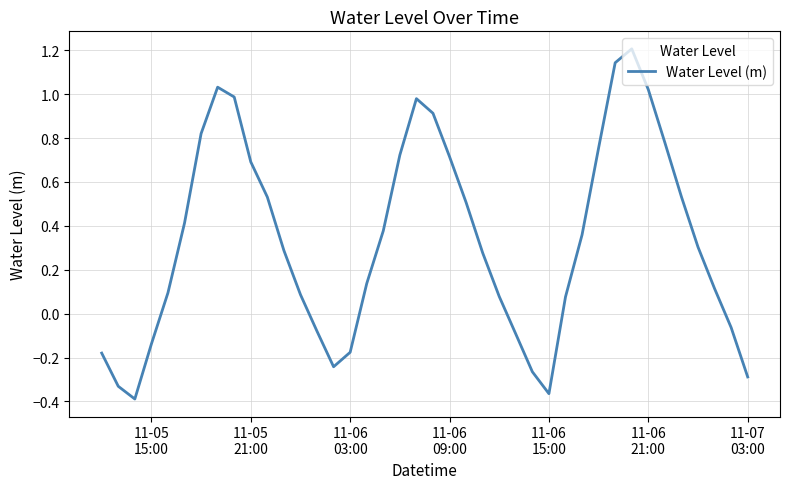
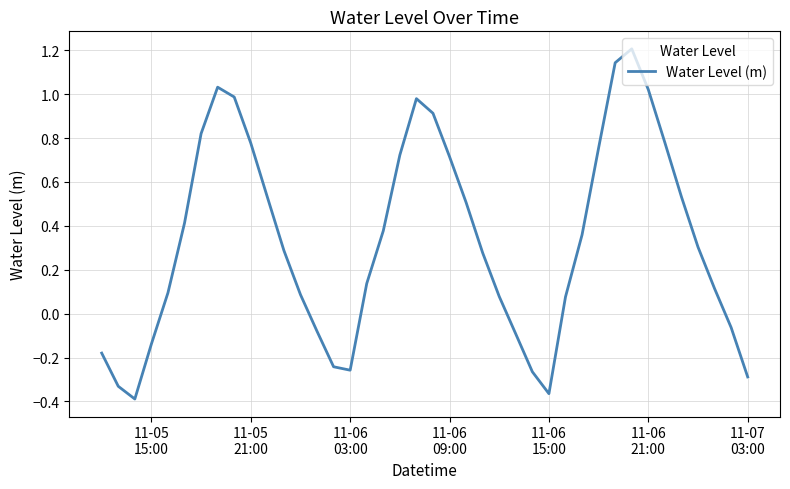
  {
    "11-05 15:00": -0.14,
-   "11-05 21:00": 0.69,
-   "11-06 03:00": -0.18,
+   "11-05 21:00": 0.78,
+   "11-06 03:00": -0.26,
    "11-06 09:00": 0.72,
    "11-06 15:00": -0.36,
    "11-06 21:00": 1.02,
    "11-07 03:00": -0.29
  }
